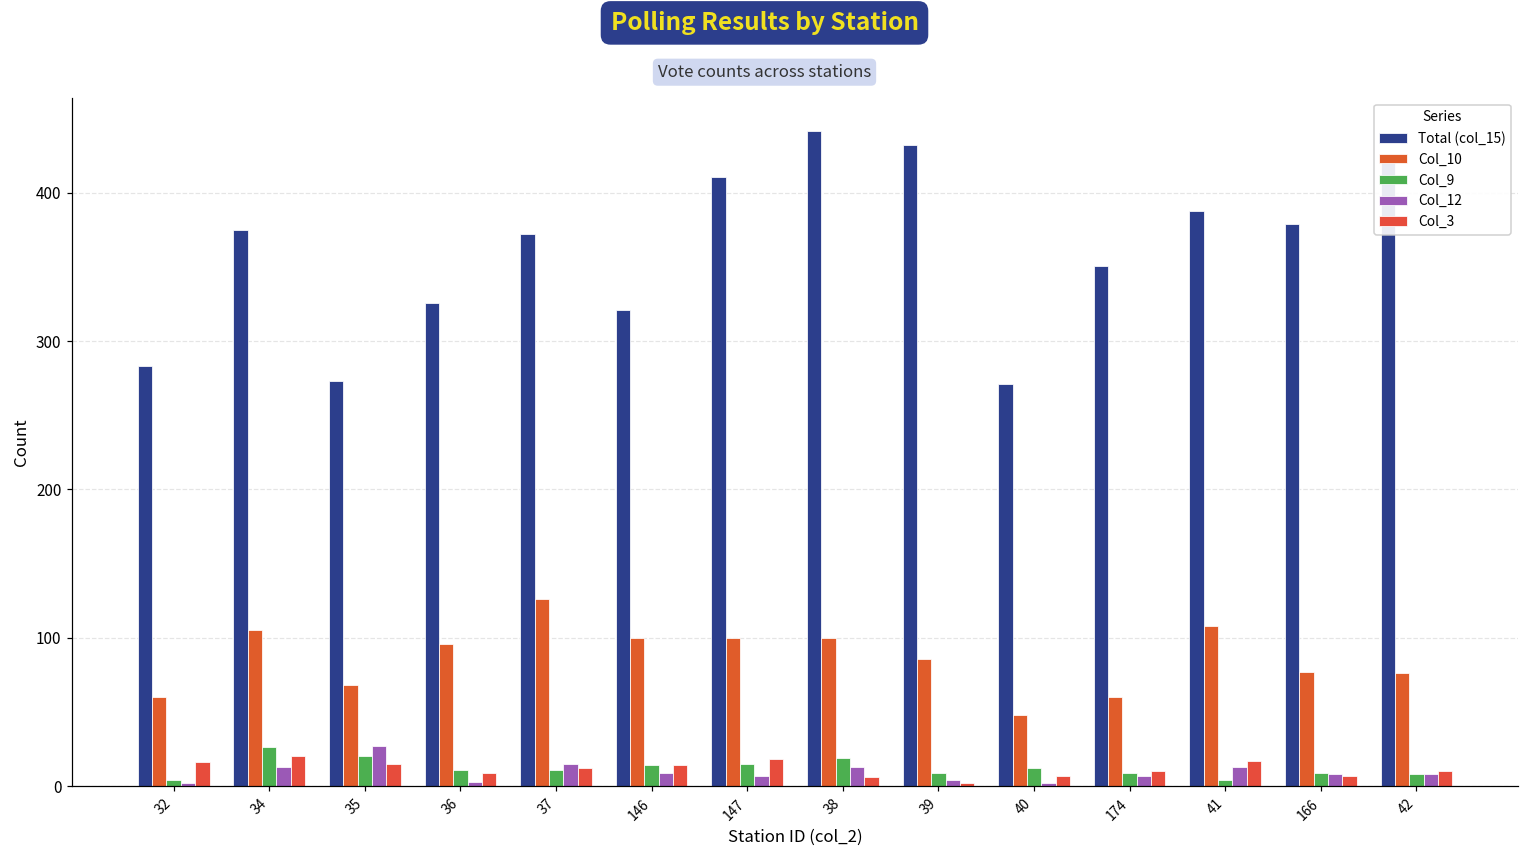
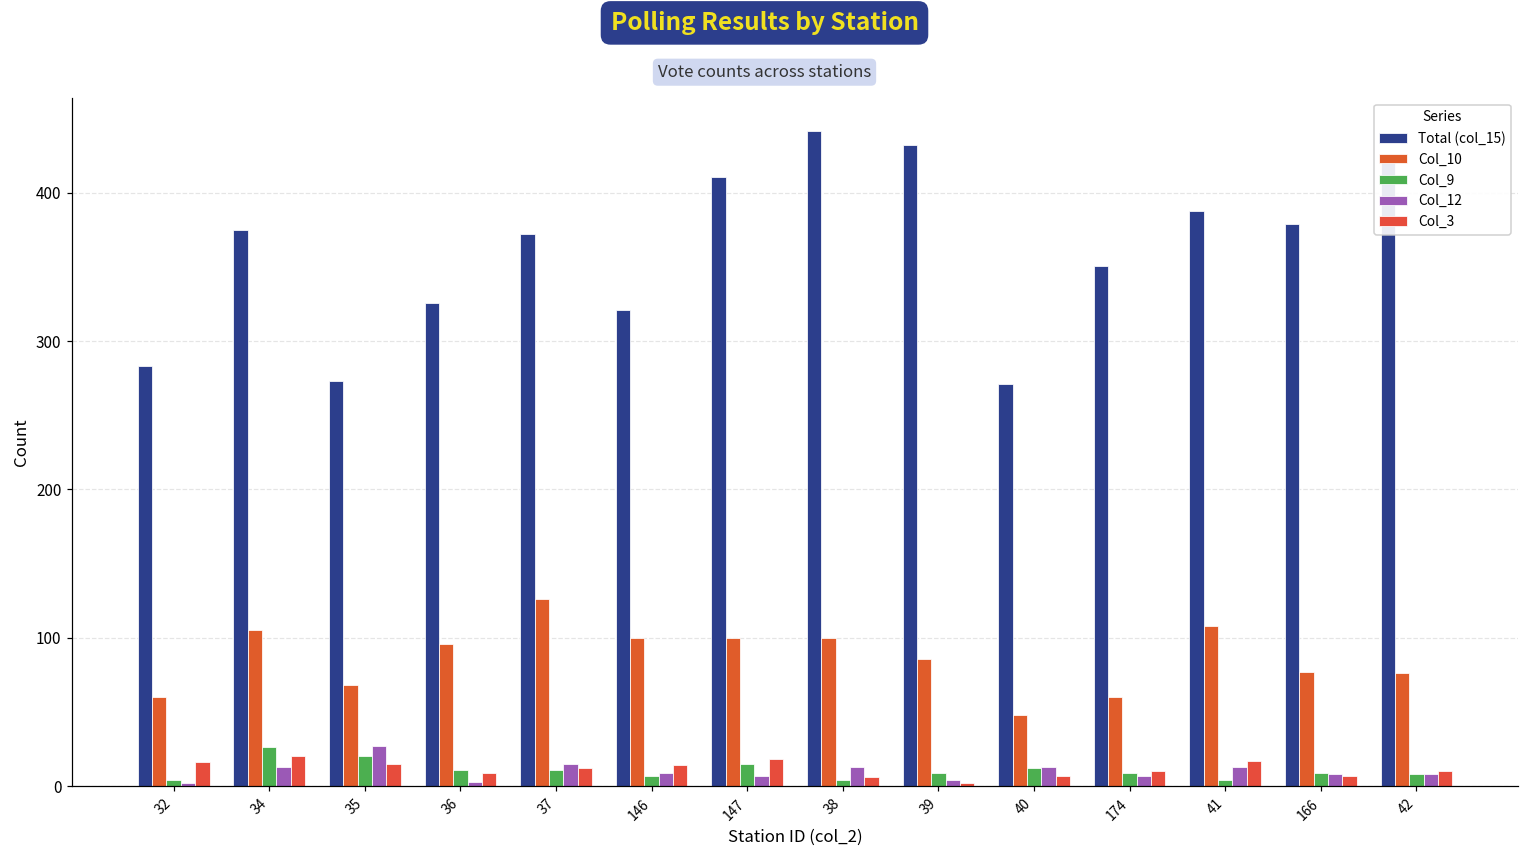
  {
    "Total (col_15)": {
      "32": 283,
      "34": 375,
      "35": 273,
      "36": 326,
      "37": 372,
      "146": 321,
      "147": 411,
      "38": 442,
      "39": 432,
      "40": 271,
      "174": 351,
      "41": 388,
      "166": 379
    },
    "Col_9": {
      "32": 4,
      "34": 26,
      "35": 20,
      "36": 11,
      "37": 11,
-     "146": 14,
+     "146": 7,
      "147": 15,
-     "38": 19,
+     "38": 4,
      "39": 9,
      "40": 12,
      "174": 9,
      "41": 4,
      "166": 9,
      "42": 8
    },
    "Col_12": {
      "32": 2,
      "34": 13,
      "35": 27,
      "36": 3,
      "37": 15,
      "146": 9,
      "147": 7,
      "38": 13,
      "39": 4,
-     "40": 2,
+     "40": 13,
      "174": 7,
      "41": 13,
      "166": 8,
      "42": 8
    }
  }
